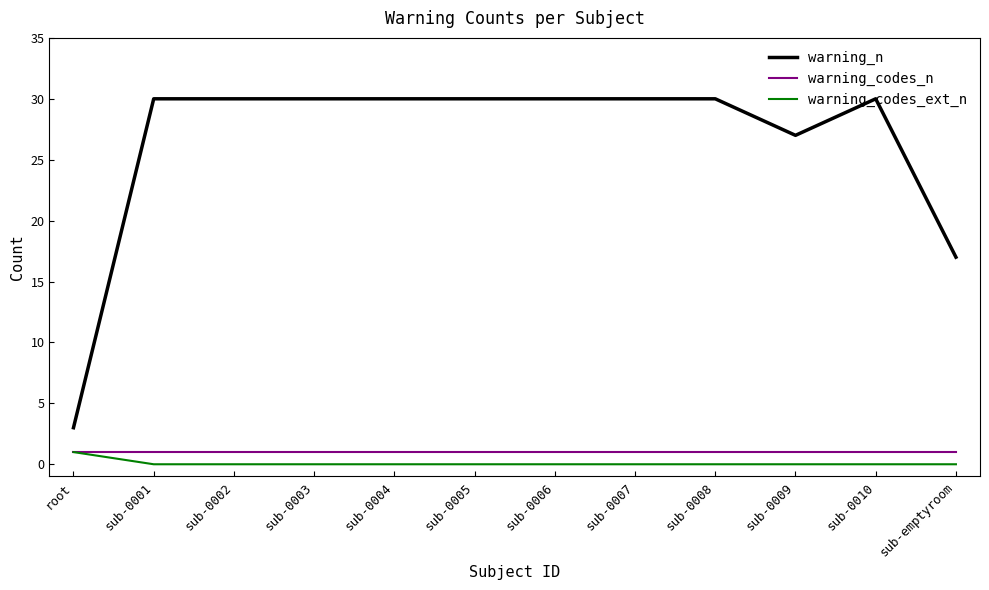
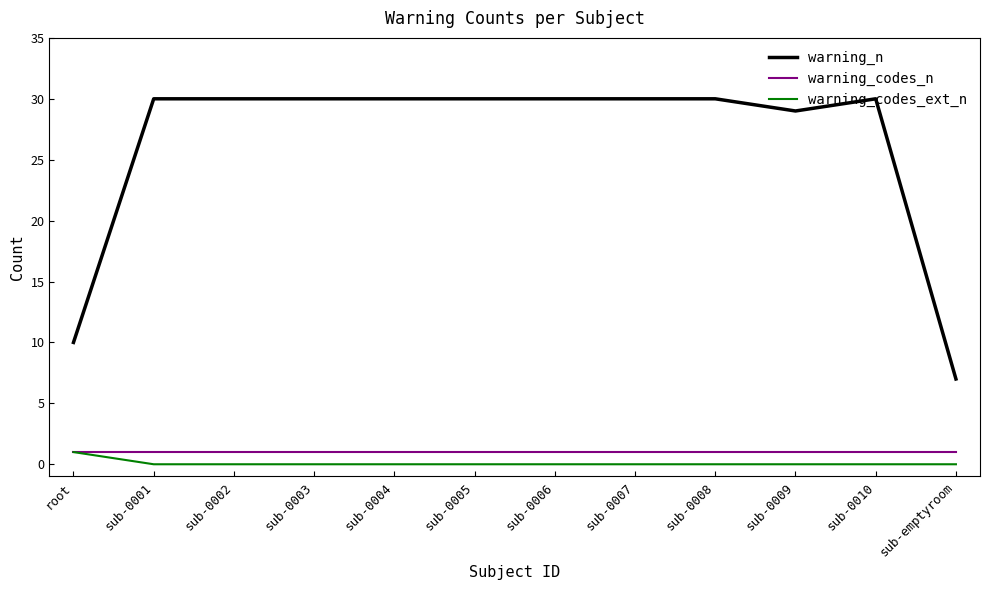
  {
    "warning_n": {
-     "root": 3,
+     "root": 10,
      "sub-0001": 30,
      "sub-0002": 30,
      "sub-0003": 30,
      "sub-0004": 30,
      "sub-0005": 30,
      "sub-0006": 30,
      "sub-0007": 30,
      "sub-0008": 30,
-     "sub-0009": 27,
+     "sub-0009": 29,
      "sub-0010": 30,
-     "sub-emptyroom": 17
+     "sub-emptyroom": 7
    },
    "warning_codes_n": {
      "sub-0001": 1,
      "sub-0002": 1,
      "sub-0003": 1,
      "sub-0004": 1,
      "sub-0005": 1,
      "sub-0006": 1,
      "sub-0007": 1,
      "sub-0008": 1,
      "sub-0009": 1,
      "sub-0010": 1,
      "sub-emptyroom": 1
    },
    "warning_codes_ext_n": {
      "sub-0001": 0,
      "sub-0002": 0,
      "sub-0003": 0,
      "sub-0004": 0,
      "sub-0005": 0,
      "sub-0006": 0,
      "sub-0007": 0,
      "sub-0008": 0,
      "sub-0009": 0,
      "sub-0010": 0,
      "sub-emptyroom": 0
    }
  }
